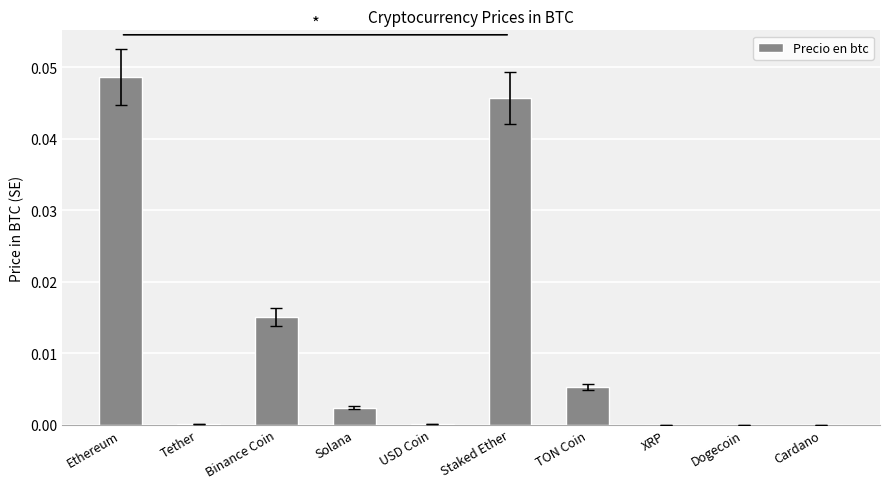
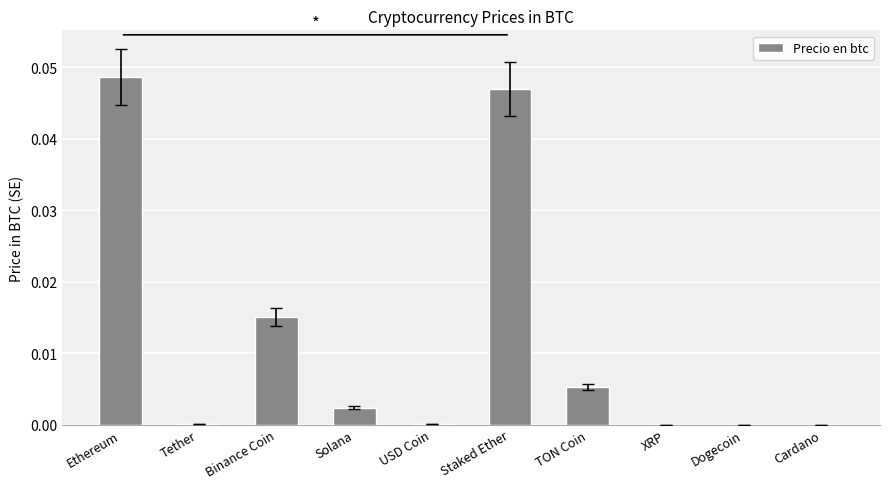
  {
    "Precio en btc": {
      "Ethereum": 0.049,
      "Binance Coin": 0.015,
      "Solana": 0.002,
-     "Staked Ether": 0.046,
+     "Staked Ether": 0.047,
      "TON Coin": 0.005
    }
  }
